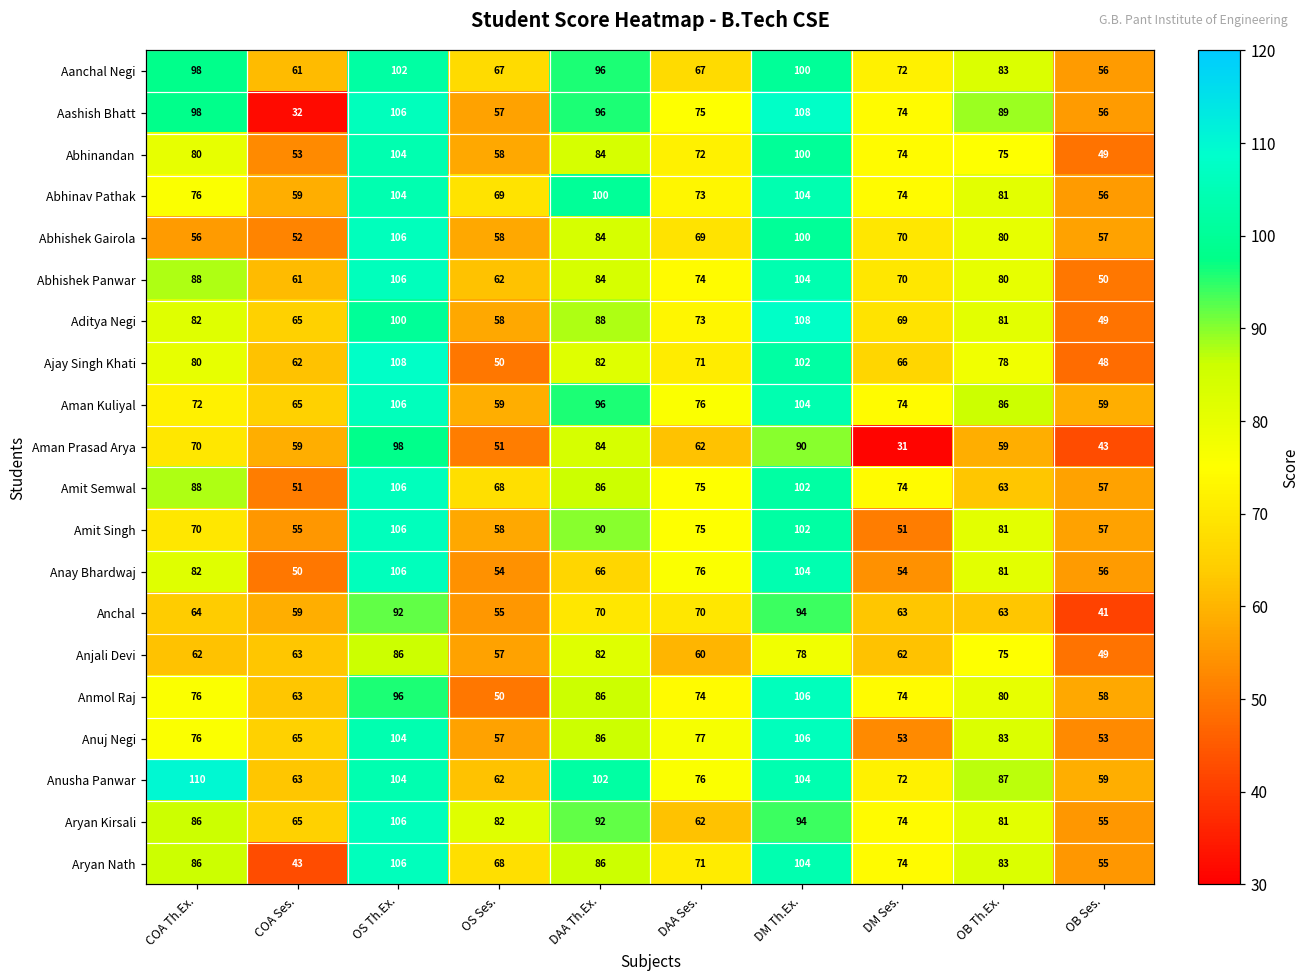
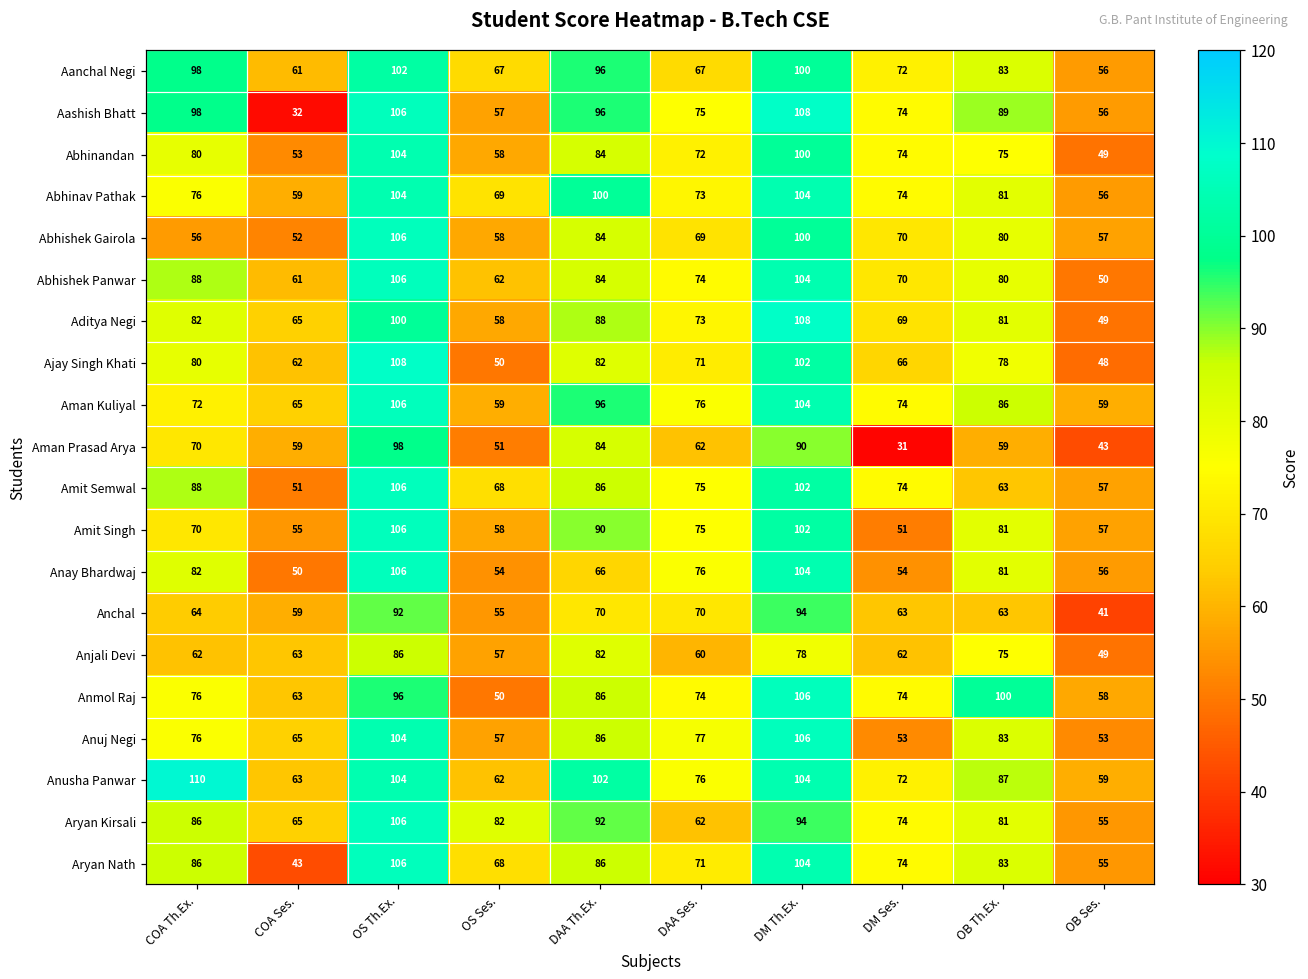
  {
    "Aanchal Negi": {
      "COA Th.Ex.": 98,
      "COA Ses.": 61,
      "OS Th.Ex.": 102,
      "OS Ses.": 67,
      "DAA Th.Ex.": 96,
      "DAA Ses.": 67,
      "DM Th.Ex.": 100,
      "DM Ses.": 72,
      "OB Th.Ex.": 83,
      "OB Ses.": 56
    },
    "Aashish Bhatt": {
      "COA Th.Ex.": 98,
      "COA Ses.": 32,
      "OS Th.Ex.": 106,
      "OS Ses.": 57,
      "DAA Th.Ex.": 96,
      "DAA Ses.": 75,
      "DM Th.Ex.": 108,
      "DM Ses.": 74,
      "OB Th.Ex.": 89,
      "OB Ses.": 56
    },
    "Abhinandan": {
      "COA Th.Ex.": 80,
      "COA Ses.": 53,
      "OS Th.Ex.": 104,
      "OS Ses.": 58,
      "DAA Th.Ex.": 84,
      "DAA Ses.": 72,
      "DM Th.Ex.": 100,
      "DM Ses.": 74,
      "OB Th.Ex.": 75,
      "OB Ses.": 49
    },
    "Abhinav Pathak": {
      "COA Th.Ex.": 76,
      "COA Ses.": 59,
      "OS Th.Ex.": 104,
      "OS Ses.": 69,
      "DAA Th.Ex.": 100,
      "DAA Ses.": 73,
      "DM Th.Ex.": 104,
      "DM Ses.": 74,
      "OB Th.Ex.": 81,
      "OB Ses.": 56
    },
    "Abhishek Gairola": {
      "COA Th.Ex.": 56,
      "COA Ses.": 52,
      "OS Th.Ex.": 106,
      "OS Ses.": 58,
      "DAA Th.Ex.": 84,
      "DAA Ses.": 69,
      "DM Th.Ex.": 100,
      "DM Ses.": 70,
      "OB Th.Ex.": 80,
      "OB Ses.": 57
    },
    "Abhishek Panwar": {
      "COA Th.Ex.": 88,
      "COA Ses.": 61,
      "OS Th.Ex.": 106,
      "OS Ses.": 62,
      "DAA Th.Ex.": 84,
      "DAA Ses.": 74,
      "DM Th.Ex.": 104,
      "DM Ses.": 70,
      "OB Th.Ex.": 80,
      "OB Ses.": 50
    },
    "Aditya Negi": {
      "COA Th.Ex.": 82,
      "COA Ses.": 65,
      "OS Th.Ex.": 100,
      "OS Ses.": 58,
      "DAA Th.Ex.": 88,
      "DAA Ses.": 73,
      "DM Th.Ex.": 108,
      "DM Ses.": 69,
      "OB Th.Ex.": 81,
      "OB Ses.": 49
    },
    "Ajay Singh Khati": {
      "COA Th.Ex.": 80,
      "COA Ses.": 62,
      "OS Th.Ex.": 108,
      "OS Ses.": 50,
      "DAA Th.Ex.": 82,
      "DAA Ses.": 71,
      "DM Th.Ex.": 102,
      "DM Ses.": 66,
      "OB Th.Ex.": 78,
      "OB Ses.": 48
    },
    "Aman Kuliyal": {
      "COA Th.Ex.": 72,
      "COA Ses.": 65,
      "OS Th.Ex.": 106,
      "OS Ses.": 59,
      "DAA Th.Ex.": 96,
      "DAA Ses.": 76,
      "DM Th.Ex.": 104,
      "DM Ses.": 74,
      "OB Th.Ex.": 86,
      "OB Ses.": 59
    },
    "Aman Prasad Arya": {
      "COA Th.Ex.": 70,
      "COA Ses.": 59,
      "OS Th.Ex.": 98,
      "OS Ses.": 51,
      "DAA Th.Ex.": 84,
      "DAA Ses.": 62,
      "DM Th.Ex.": 90,
      "DM Ses.": 31,
      "OB Th.Ex.": 59,
      "OB Ses.": 43
    },
    "Amit Semwal": {
      "COA Th.Ex.": 88,
      "COA Ses.": 51,
      "OS Th.Ex.": 106,
      "OS Ses.": 68,
      "DAA Th.Ex.": 86,
      "DAA Ses.": 75,
      "DM Th.Ex.": 102,
      "DM Ses.": 74,
      "OB Th.Ex.": 63,
      "OB Ses.": 57
    },
    "Amit Singh": {
      "COA Th.Ex.": 70,
      "COA Ses.": 55,
      "OS Th.Ex.": 106,
      "OS Ses.": 58,
      "DAA Th.Ex.": 90,
      "DAA Ses.": 75,
      "DM Th.Ex.": 102,
      "DM Ses.": 51,
      "OB Th.Ex.": 81,
      "OB Ses.": 57
    },
    "Anay Bhardwaj": {
      "COA Th.Ex.": 82,
      "COA Ses.": 50,
      "OS Th.Ex.": 106,
      "OS Ses.": 54,
      "DAA Th.Ex.": 66,
      "DAA Ses.": 76,
      "DM Th.Ex.": 104,
      "DM Ses.": 54,
      "OB Th.Ex.": 81,
      "OB Ses.": 56
    },
    "Anchal": {
      "COA Th.Ex.": 64,
      "COA Ses.": 59,
      "OS Th.Ex.": 92,
      "OS Ses.": 55,
      "DAA Th.Ex.": 70,
      "DAA Ses.": 70,
      "DM Th.Ex.": 94,
      "DM Ses.": 63,
      "OB Th.Ex.": 63,
      "OB Ses.": 41
    },
    "Anjali Devi": {
      "COA Th.Ex.": 62,
      "COA Ses.": 63,
      "OS Th.Ex.": 86,
      "OS Ses.": 57,
      "DAA Th.Ex.": 82,
      "DAA Ses.": 60,
      "DM Th.Ex.": 78,
      "DM Ses.": 62,
      "OB Th.Ex.": 75,
      "OB Ses.": 49
    },
    "Anmol Raj": {
      "COA Th.Ex.": 76,
      "COA Ses.": 63,
      "OS Th.Ex.": 96,
      "OS Ses.": 50,
      "DAA Th.Ex.": 86,
      "DAA Ses.": 74,
      "DM Th.Ex.": 106,
      "DM Ses.": 74,
-     "OB Th.Ex.": 80,
+     "OB Th.Ex.": 100,
      "OB Ses.": 58
    },
    "Anuj Negi": {
      "COA Th.Ex.": 76,
      "COA Ses.": 65,
      "OS Th.Ex.": 104,
      "OS Ses.": 57,
      "DAA Th.Ex.": 86,
      "DAA Ses.": 77,
      "DM Th.Ex.": 106,
      "DM Ses.": 53,
      "OB Th.Ex.": 83,
      "OB Ses.": 53
    },
    "Anusha Panwar": {
      "COA Th.Ex.": 110,
      "COA Ses.": 63,
      "OS Th.Ex.": 104,
      "OS Ses.": 62,
      "DAA Th.Ex.": 102,
      "DAA Ses.": 76,
      "DM Th.Ex.": 104,
      "DM Ses.": 72,
      "OB Th.Ex.": 87,
      "OB Ses.": 59
    },
    "Aryan Kirsali": {
      "COA Th.Ex.": 86,
      "COA Ses.": 65,
      "OS Th.Ex.": 106,
      "OS Ses.": 82,
      "DAA Th.Ex.": 92,
      "DAA Ses.": 62,
      "DM Th.Ex.": 94,
      "DM Ses.": 74,
      "OB Th.Ex.": 81,
      "OB Ses.": 55
    },
    "Aryan Nath": {
      "COA Th.Ex.": 86,
      "COA Ses.": 43,
      "OS Th.Ex.": 106,
      "OS Ses.": 68,
      "DAA Th.Ex.": 86,
      "DAA Ses.": 71,
      "DM Th.Ex.": 104,
      "DM Ses.": 74,
      "OB Th.Ex.": 83,
      "OB Ses.": 55
    }
  }
